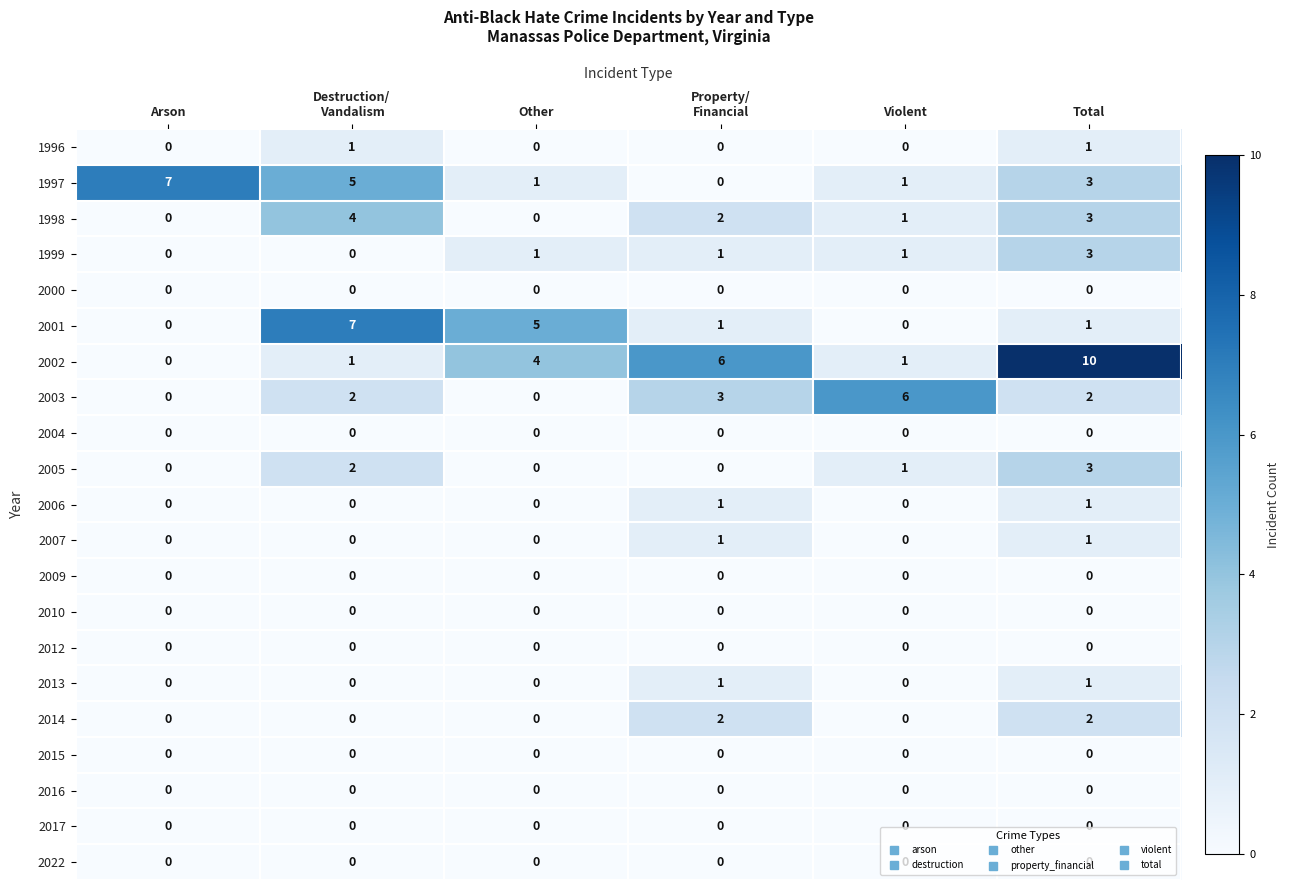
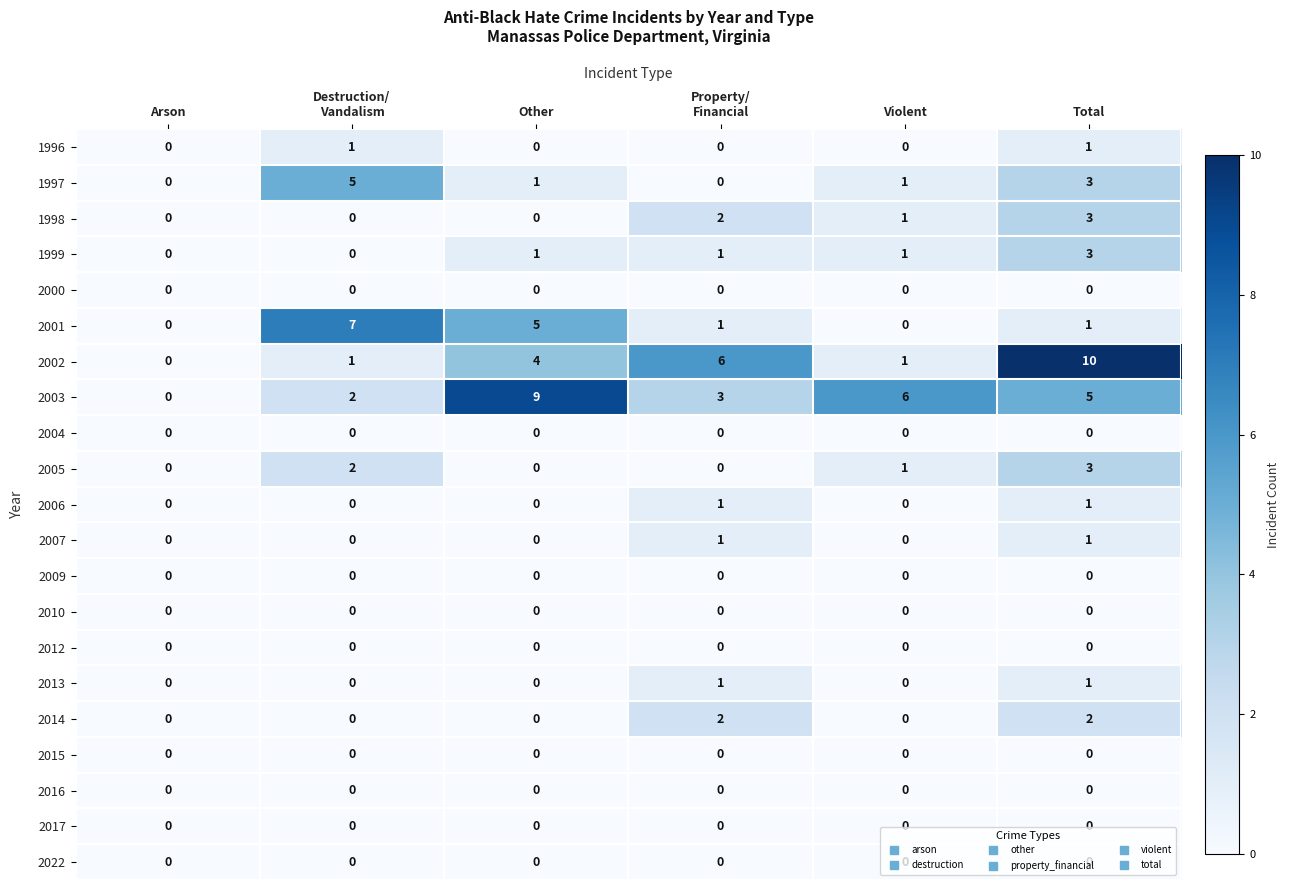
  {
    "1996": {
      "Arson": 0,
      "Destruction/ Vandalism": 1,
      "Other": 0,
      "Property/ Financial": 0,
      "Violent": 0,
      "Total": 1
    },
    "1997": {
-     "Arson": 7,
+     "Arson": 0,
      "Destruction/ Vandalism": 5,
      "Other": 1,
      "Property/ Financial": 0,
      "Violent": 1,
      "Total": 3
    },
    "1998": {
      "Arson": 0,
-     "Destruction/ Vandalism": 4,
+     "Destruction/ Vandalism": 0,
      "Other": 0,
      "Property/ Financial": 2,
      "Violent": 1,
      "Total": 3
    },
    "1999": {
      "Arson": 0,
      "Destruction/ Vandalism": 0,
      "Other": 1,
      "Property/ Financial": 1,
      "Violent": 1,
      "Total": 3
    },
    "2000": {
      "Arson": 0,
      "Destruction/ Vandalism": 0,
      "Other": 0,
      "Property/ Financial": 0,
      "Violent": 0,
      "Total": 0
    },
    "2001": {
      "Arson": 0,
      "Destruction/ Vandalism": 7,
      "Other": 5,
      "Property/ Financial": 1,
      "Violent": 0,
      "Total": 1
    },
    "2002": {
      "Arson": 0,
      "Destruction/ Vandalism": 1,
      "Other": 4,
      "Property/ Financial": 6,
      "Violent": 1,
      "Total": 10
    },
    "2003": {
      "Arson": 0,
      "Destruction/ Vandalism": 2,
-     "Other": 0,
+     "Other": 9,
      "Property/ Financial": 3,
      "Violent": 6,
-     "Total": 2
+     "Total": 5
    },
    "2004": {
      "Arson": 0,
      "Destruction/ Vandalism": 0,
      "Other": 0,
      "Property/ Financial": 0,
      "Violent": 0,
      "Total": 0
    },
    "2005": {
      "Arson": 0,
      "Destruction/ Vandalism": 2,
      "Other": 0,
      "Property/ Financial": 0,
      "Violent": 1,
      "Total": 3
    },
    "2006": {
      "Arson": 0,
      "Destruction/ Vandalism": 0,
      "Other": 0,
      "Property/ Financial": 1,
      "Violent": 0,
      "Total": 1
    },
    "2007": {
      "Arson": 0,
      "Destruction/ Vandalism": 0,
      "Other": 0,
      "Property/ Financial": 1,
      "Violent": 0,
      "Total": 1
    },
    "2009": {
      "Arson": 0,
      "Destruction/ Vandalism": 0,
      "Other": 0,
      "Property/ Financial": 0,
      "Violent": 0,
      "Total": 0
    },
    "2010": {
      "Arson": 0,
      "Destruction/ Vandalism": 0,
      "Other": 0,
      "Property/ Financial": 0,
      "Violent": 0,
      "Total": 0
    },
    "2012": {
      "Arson": 0,
      "Destruction/ Vandalism": 0,
      "Other": 0,
      "Property/ Financial": 0,
      "Violent": 0,
      "Total": 0
    },
    "2013": {
      "Arson": 0,
      "Destruction/ Vandalism": 0,
      "Other": 0,
      "Property/ Financial": 1,
      "Violent": 0,
      "Total": 1
    },
    "2014": {
      "Arson": 0,
      "Destruction/ Vandalism": 0,
      "Other": 0,
      "Property/ Financial": 2,
      "Violent": 0,
      "Total": 2
    },
    "2015": {
      "Arson": 0,
      "Destruction/ Vandalism": 0,
      "Other": 0,
      "Property/ Financial": 0,
      "Violent": 0,
      "Total": 0
    },
    "2016": {
      "Arson": 0,
      "Destruction/ Vandalism": 0,
      "Other": 0,
      "Property/ Financial": 0,
      "Violent": 0,
      "Total": 0
    },
    "2017": {
      "Arson": 0,
      "Destruction/ Vandalism": 0,
      "Other": 0,
      "Property/ Financial": 0
    },
    "2022": {
      "Arson": 0,
      "Destruction/ Vandalism": 0,
      "Other": 0,
      "Property/ Financial": 0
    }
  }
